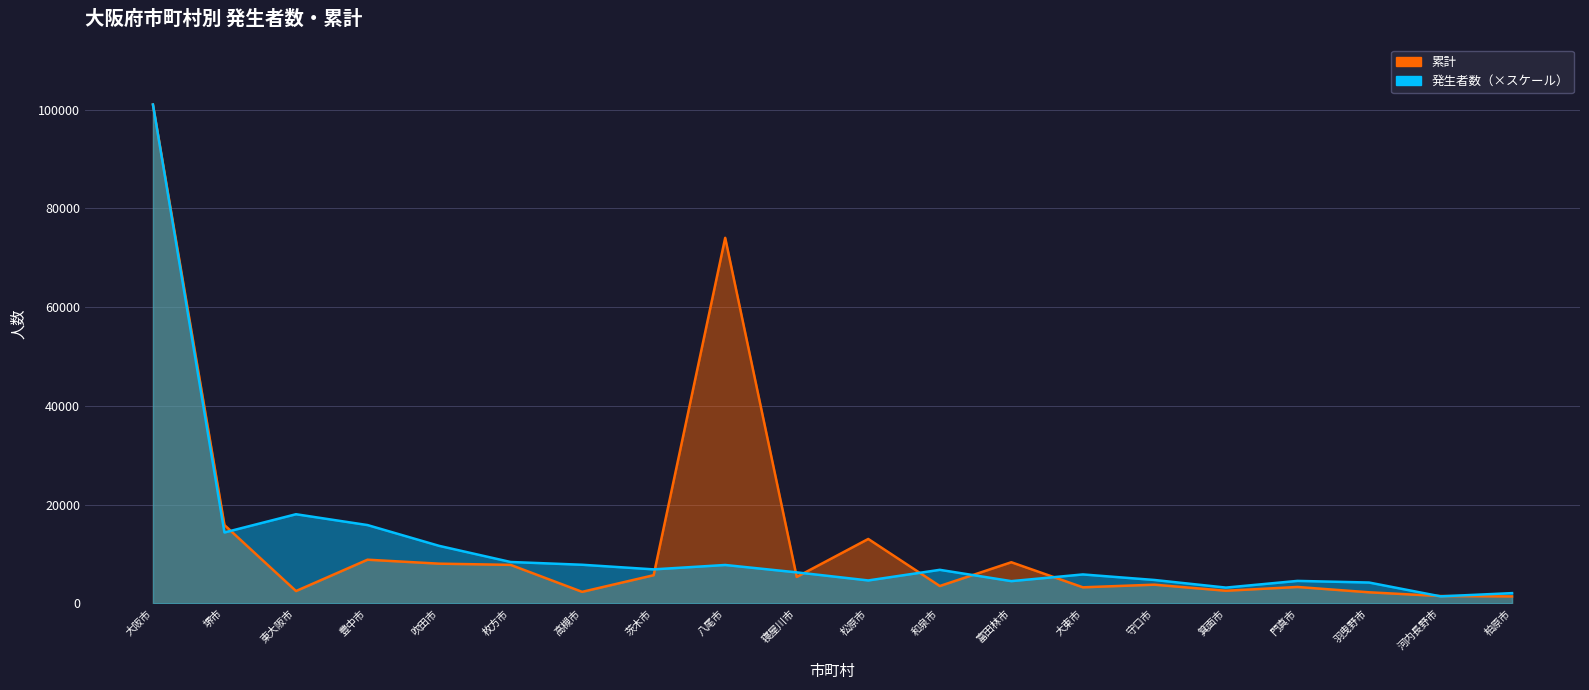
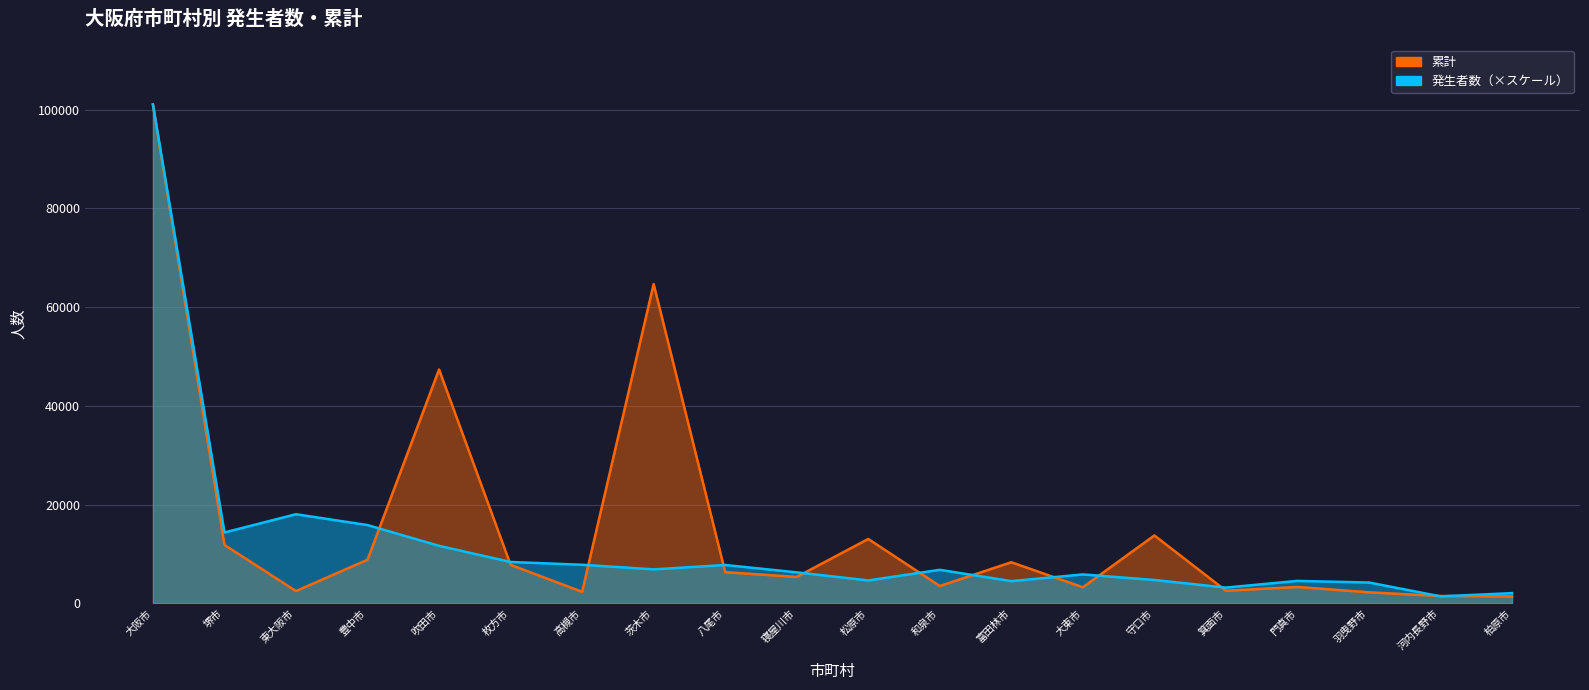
  {
    "累計": {
-     "堺市": 16000,
+     "堺市": 12000,
      "東大阪市": 2000,
      "豊中市": 9000,
-     "吹田市": 8000,
+     "吹田市": 47000,
      "枚方市": 8000,
      "高槻市": 2000,
-     "茨木市": 6000,
-     "八尾市": 74000,
+     "茨木市": 65000,
+     "八尾市": 6000,
      "寝屋川市": 5000,
      "松原市": 13000,
      "和泉市": 3000,
      "富田林市": 8000,
      "大東市": 3000,
-     "守口市": 4000,
+     "守口市": 14000,
      "箕面市": 3000,
      "門真市": 3000,
      "羽曳野市": 2000,
      "柏原市": 1000
    },
    "発生者数（×スケール）": {
      "堺市": 14000,
      "東大阪市": 18000,
      "豊中市": 16000,
      "吹田市": 12000,
      "枚方市": 8000,
      "高槻市": 8000,
      "茨木市": 7000,
      "八尾市": 8000,
      "寝屋川市": 6000,
      "松原市": 5000,
      "和泉市": 7000,
      "富田林市": 4000,
      "大東市": 6000,
      "守口市": 5000,
      "箕面市": 3000,
      "門真市": 5000,
      "羽曳野市": 4000,
      "柏原市": 2000
    }
  }
